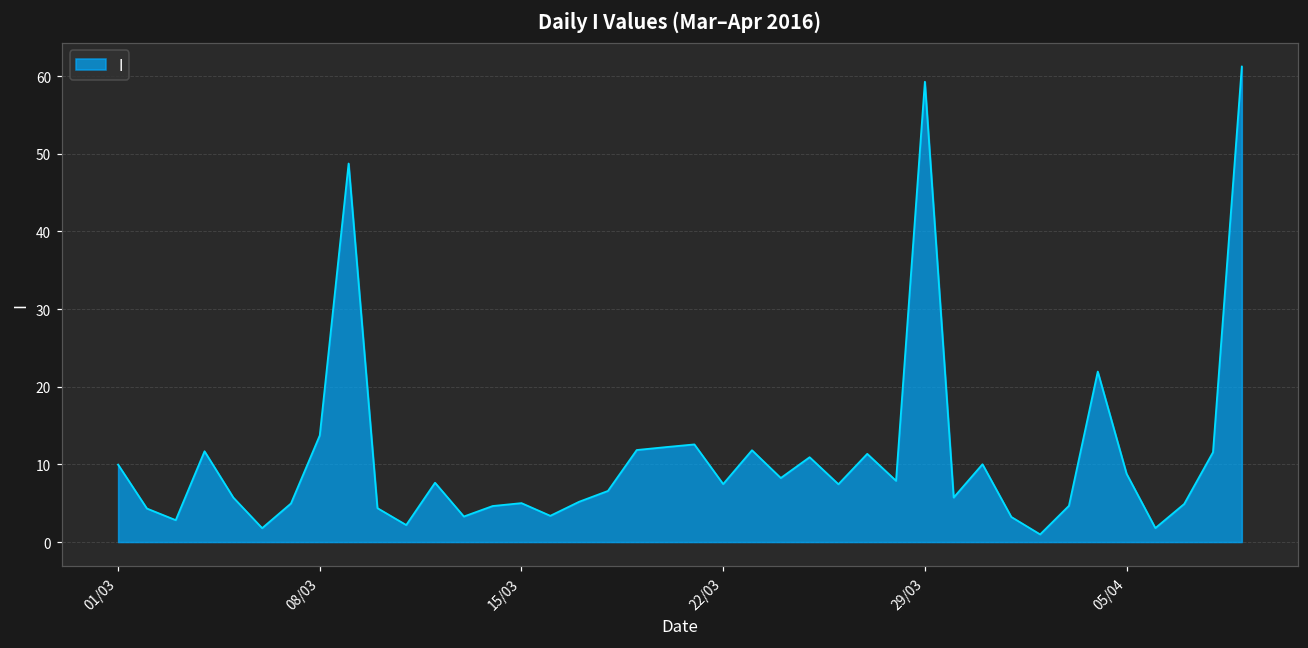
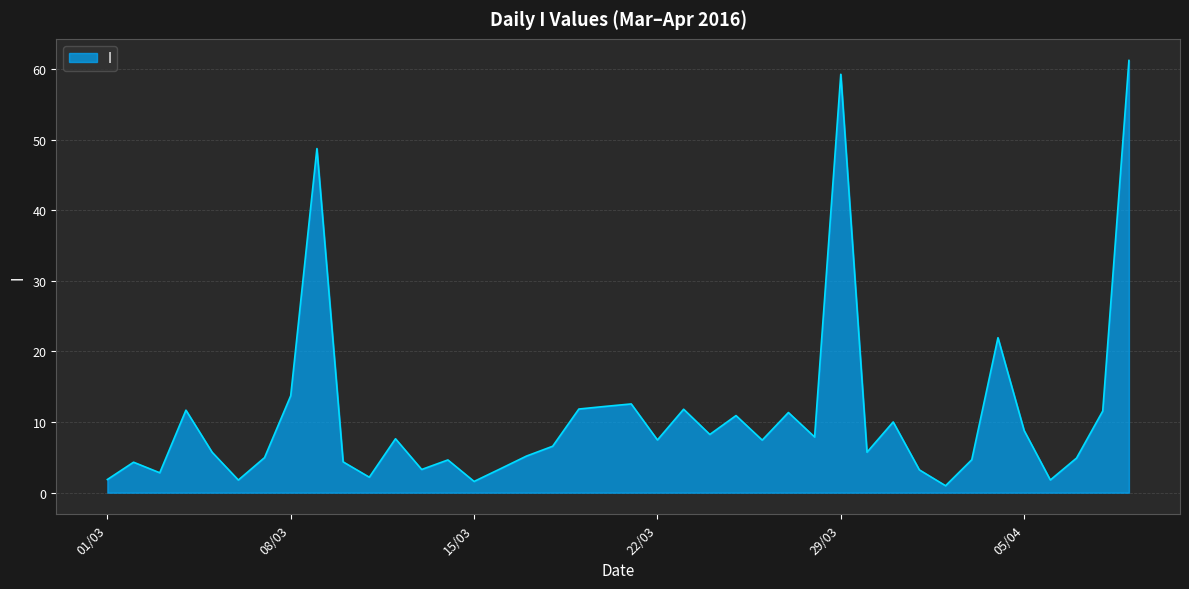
  {
-   "01/03": 10,
+   "01/03": 2,
    "08/03": 14,
-   "15/03": 5,
+   "15/03": 2,
    "22/03": 7,
    "29/03": 59,
    "05/04": 9
  }
